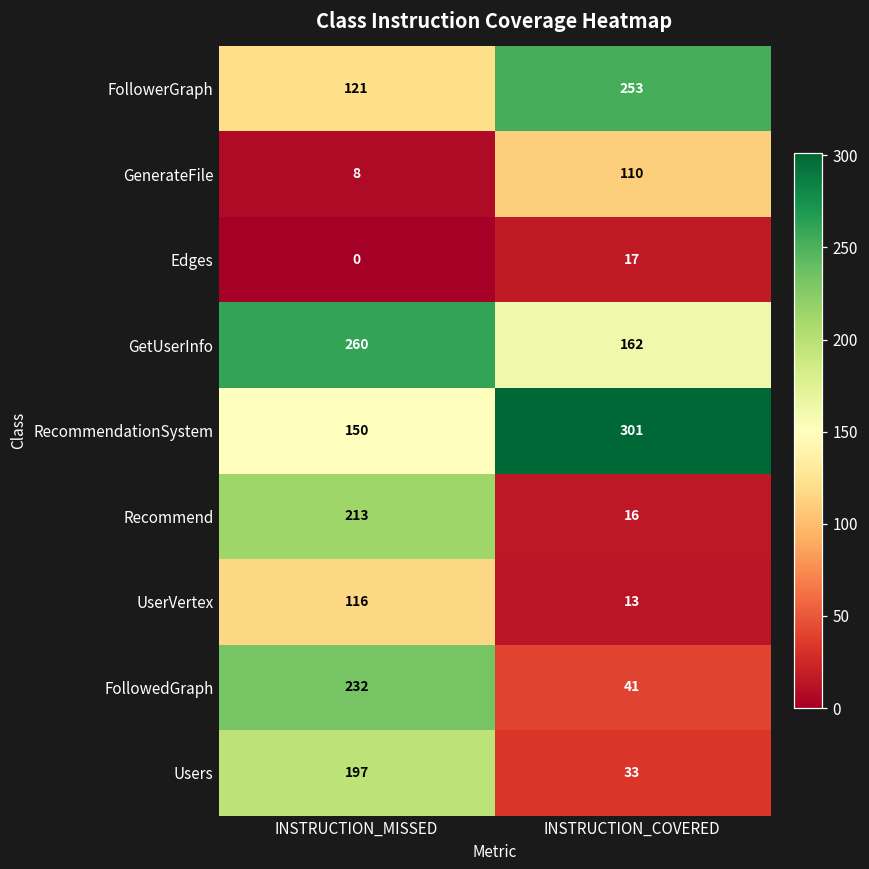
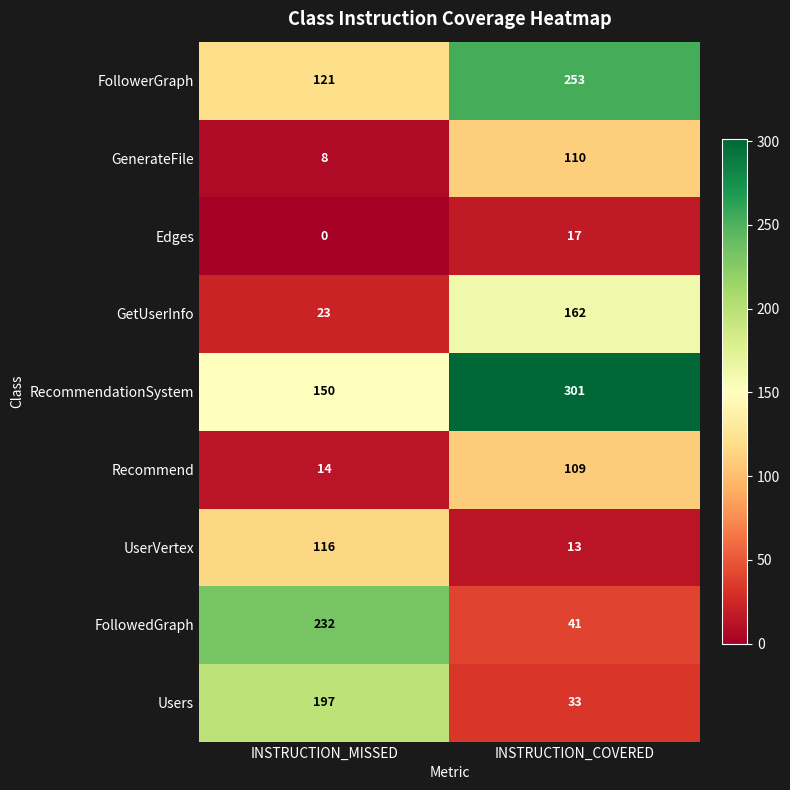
  {
    "FollowerGraph": {
      "INSTRUCTION_MISSED": 121,
      "INSTRUCTION_COVERED": 253
    },
    "GenerateFile": {
      "INSTRUCTION_MISSED": 8,
      "INSTRUCTION_COVERED": 110
    },
    "Edges": {
      "INSTRUCTION_MISSED": 0,
      "INSTRUCTION_COVERED": 17
    },
    "GetUserInfo": {
-     "INSTRUCTION_MISSED": 260,
+     "INSTRUCTION_MISSED": 23,
      "INSTRUCTION_COVERED": 162
    },
    "RecommendationSystem": {
      "INSTRUCTION_MISSED": 150,
      "INSTRUCTION_COVERED": 301
    },
    "Recommend": {
-     "INSTRUCTION_MISSED": 213,
-     "INSTRUCTION_COVERED": 16
+     "INSTRUCTION_MISSED": 14,
+     "INSTRUCTION_COVERED": 109
    },
    "UserVertex": {
      "INSTRUCTION_MISSED": 116,
      "INSTRUCTION_COVERED": 13
    },
    "FollowedGraph": {
      "INSTRUCTION_MISSED": 232,
      "INSTRUCTION_COVERED": 41
    },
    "Users": {
      "INSTRUCTION_MISSED": 197,
      "INSTRUCTION_COVERED": 33
    }
  }
